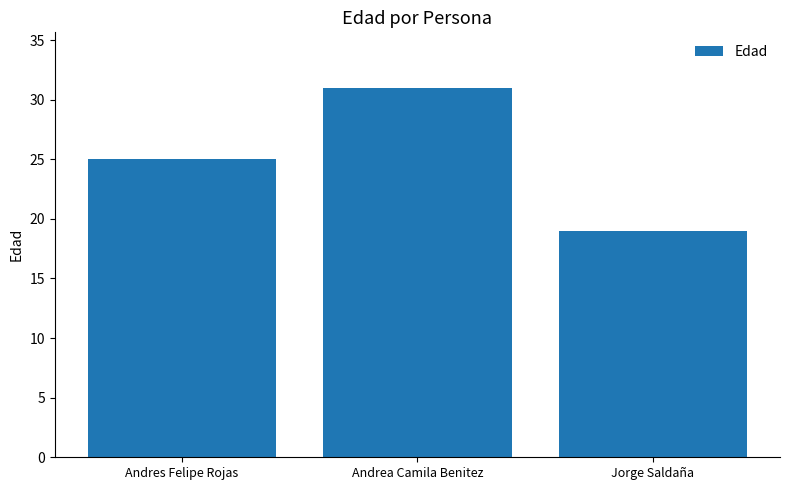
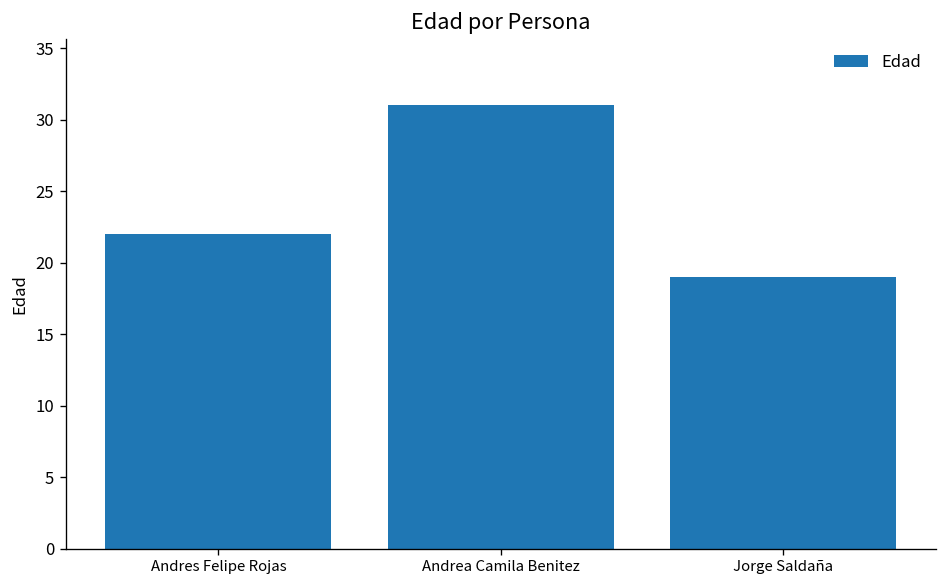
  {
-   "Andres Felipe Rojas": 25,
+   "Andres Felipe Rojas": 22,
    "Andrea Camila Benitez": 31,
    "Jorge Saldaña": 19
  }
